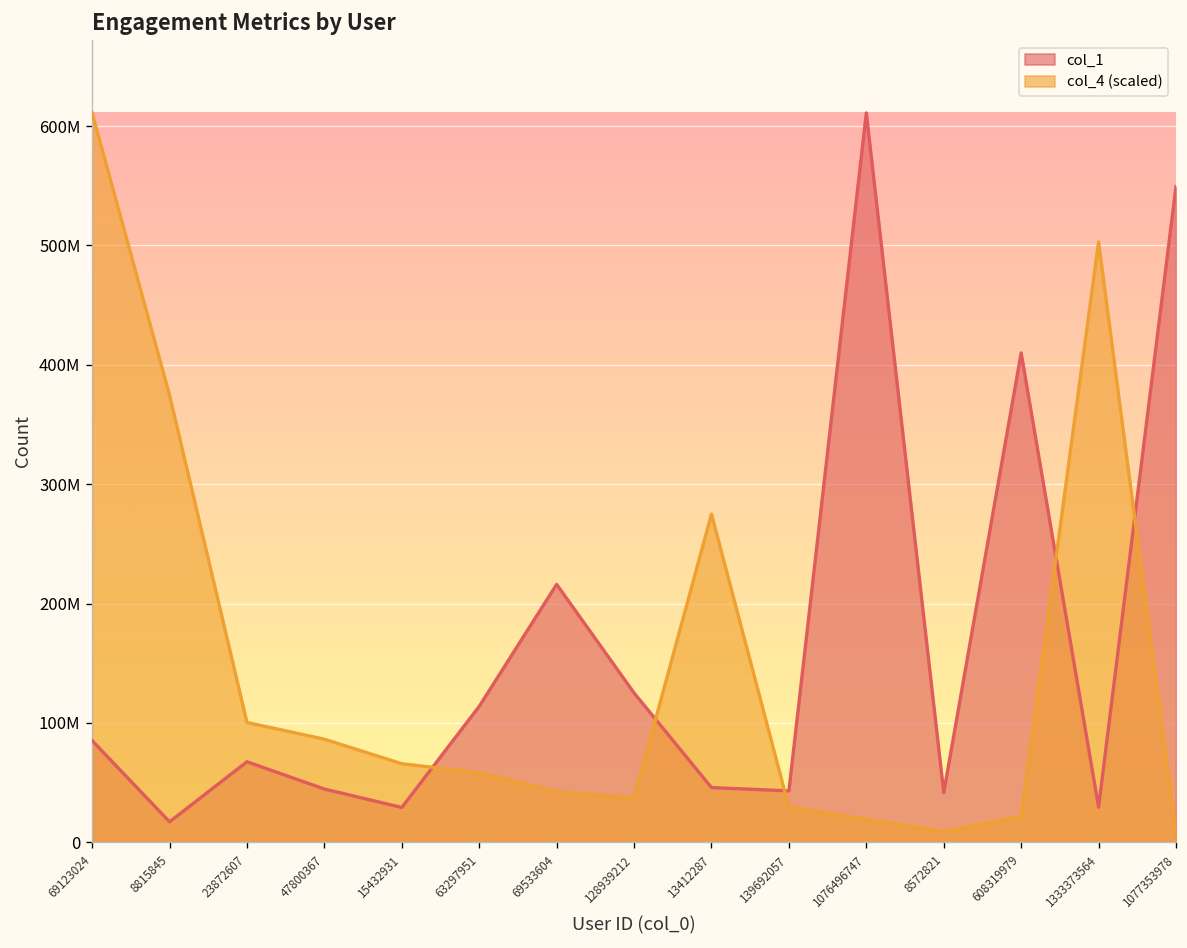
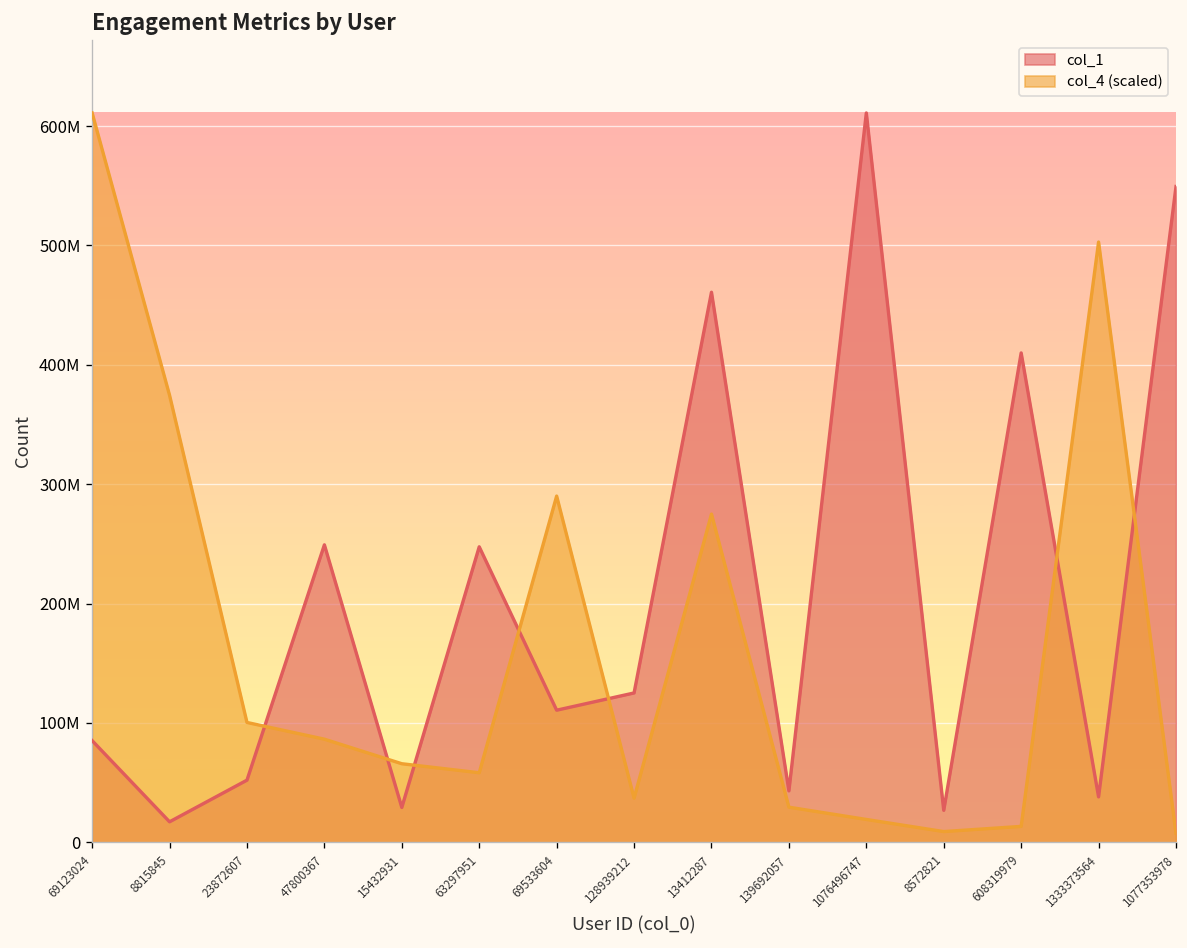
  {
    "col_1": {
      "69123024": 90000000,
      "8815845": 20000000,
-     "23872607": 70000000,
-     "47800367": 40000000,
+     "23872607": 50000000,
+     "47800367": 250000000,
      "15432931": 30000000,
-     "63297951": 110000000,
-     "69533604": 220000000,
+     "63297951": 250000000,
+     "69533604": 110000000,
      "128939212": 130000000,
-     "13412287": 50000000,
+     "13412287": 460000000,
      "139692057": 40000000,
      "1076496747": 610000000,
-     "8572821": 40000000,
+     "8572821": 30000000,
      "608319979": 410000000,
-     "1333373564": 30000000,
+     "1333373564": 40000000,
      "1077353978": 550000000
    },
    "col_4 (scaled)": {
      "69123024": 610000000,
      "8815845": 370000000,
      "23872607": 100000000,
      "47800367": 90000000,
      "15432931": 70000000,
      "63297951": 60000000,
-     "69533604": 40000000,
+     "69533604": 290000000,
      "128939212": 40000000,
      "13412287": 270000000,
      "139692057": 30000000,
      "1076496747": 20000000,
      "8572821": 10000000,
-     "608319979": 20000000,
+     "608319979": 10000000,
      "1333373564": 500000000,
      "1077353978": 10000000
    }
  }
